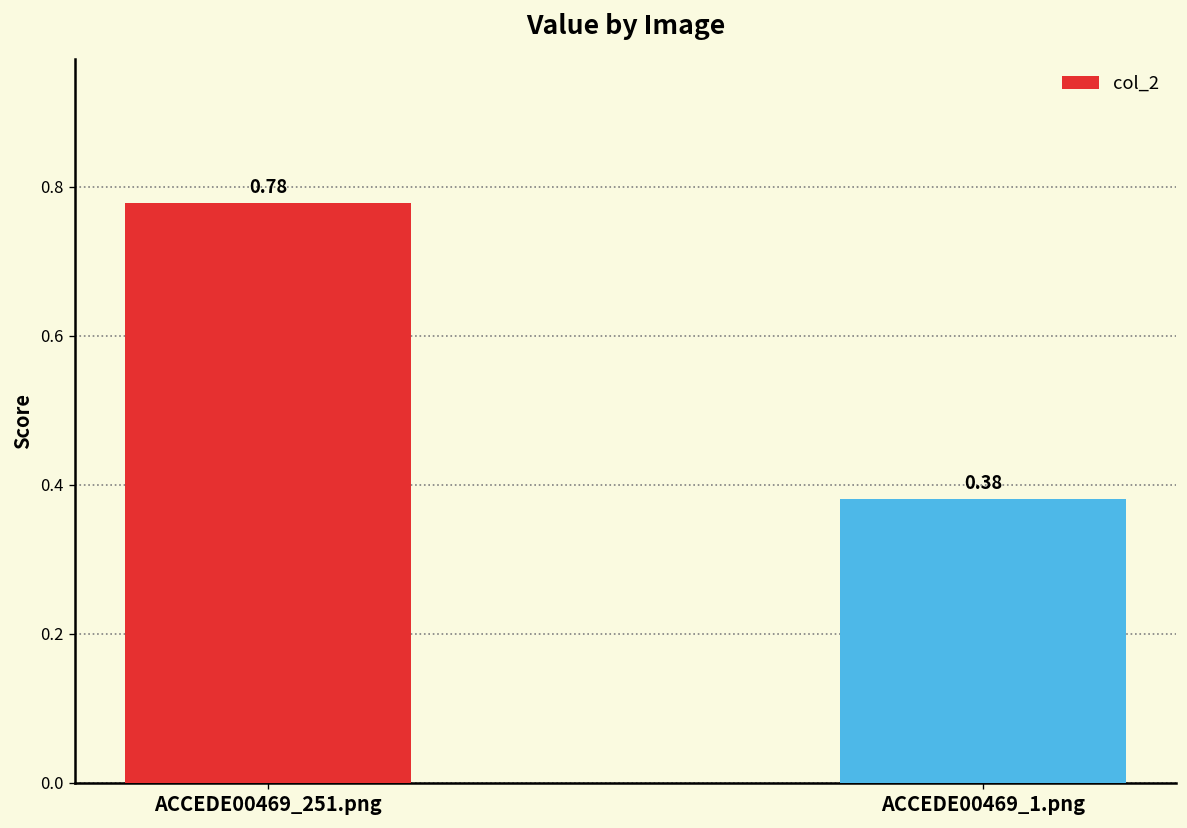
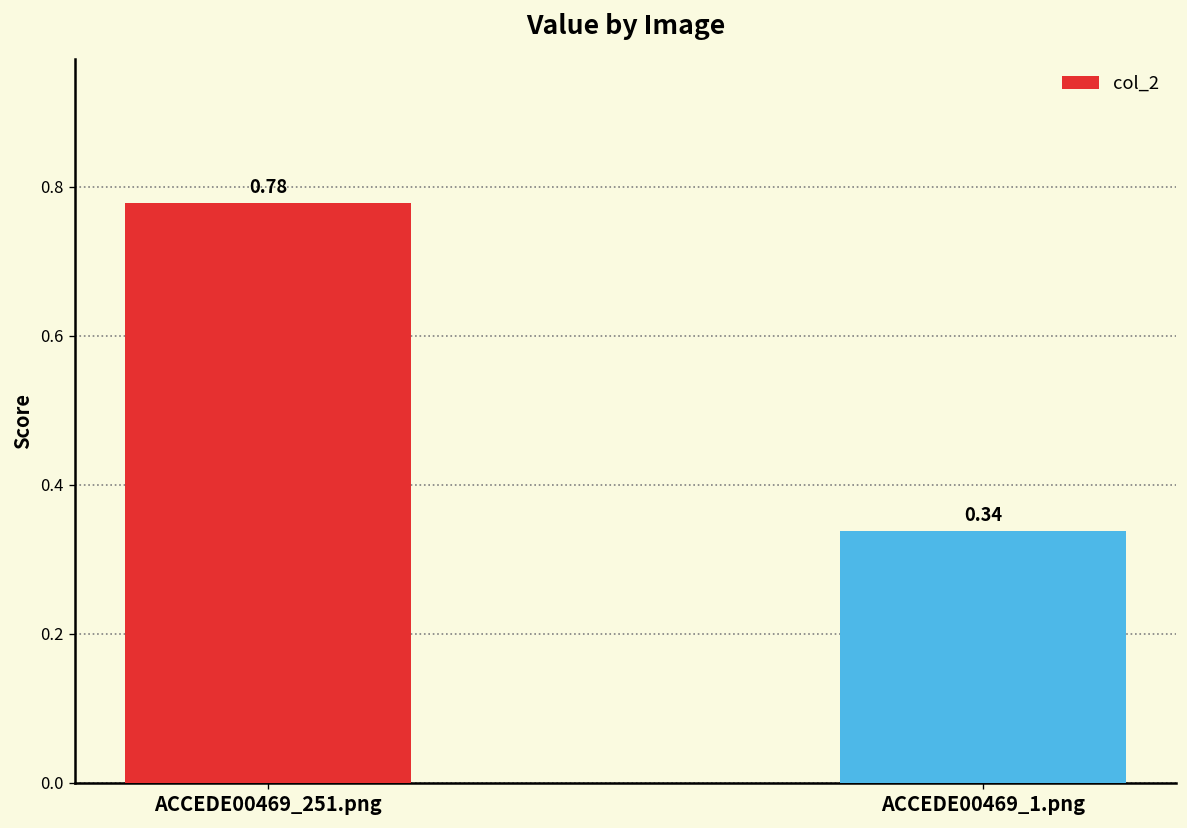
  {
    "ACCEDE00469_251.png": 0.78,
-   "ACCEDE00469_1.png": 0.38
+   "ACCEDE00469_1.png": 0.34
  }
